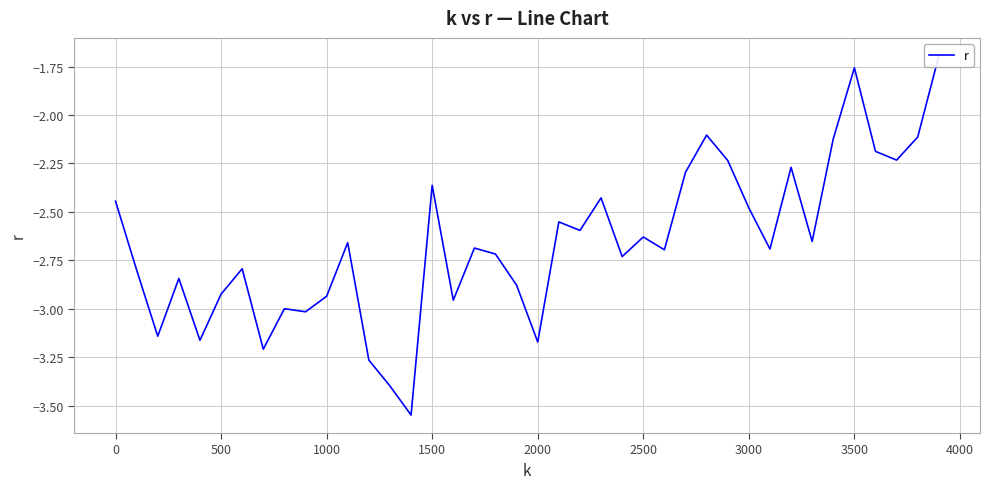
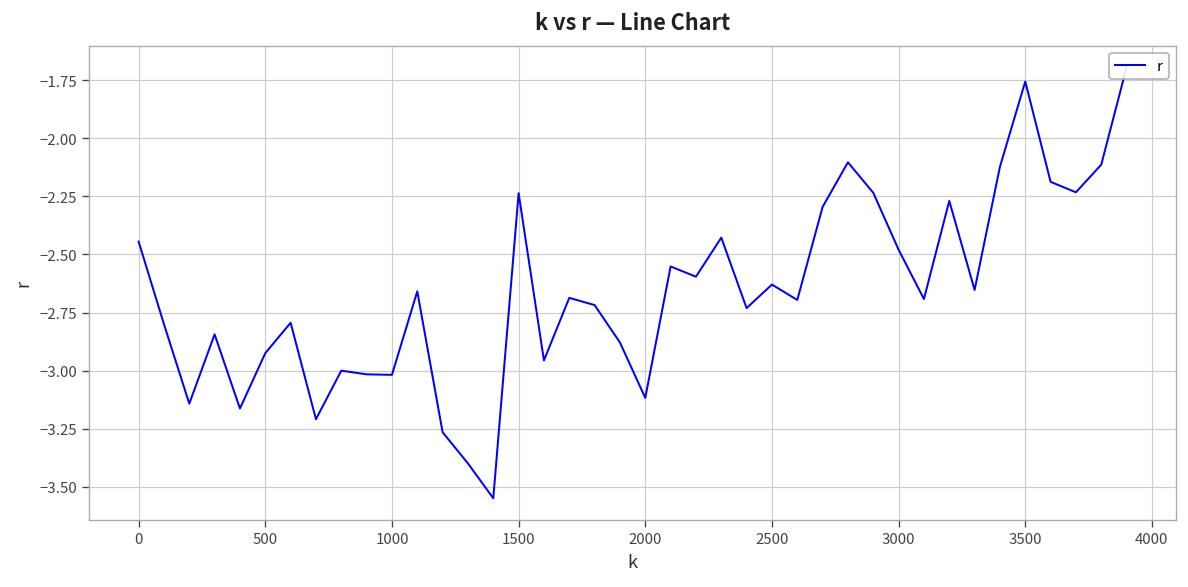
  {
    "0": -2.44,
    "500": -2.92,
-   "1000": -2.94,
-   "1500": -2.36,
-   "2000": -3.17,
+   "1000": -3.02,
+   "1500": -2.24,
+   "2000": -3.12,
    "2500": -2.63,
    "3000": -2.48,
    "3500": -1.76
  }
